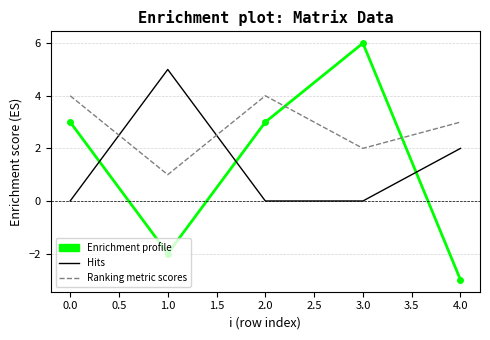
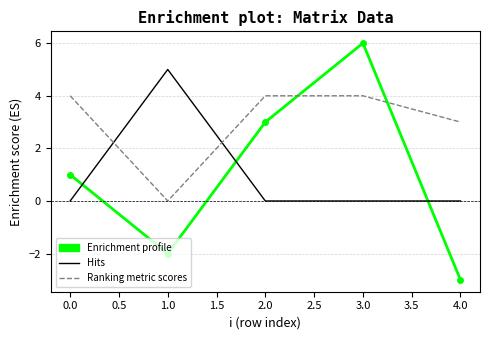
  {
    "Enrichment profile": {
-     "0.0": 3,
+     "0.0": 1,
      "2.0": 3,
      "3.0": 6,
      "4.0": -3
    },
    "Hits": {
      "0.0": 0,
      "1.0": 5,
      "2.0": 0,
      "3.0": 0,
-     "4.0": 2
+     "4.0": 0
    },
    "Ranking metric scores": {
      "0.0": 4,
-     "1.0": 1,
+     "1.0": 0,
      "2.0": 4,
-     "3.0": 2,
+     "3.0": 4,
      "4.0": 3
    }
  }
